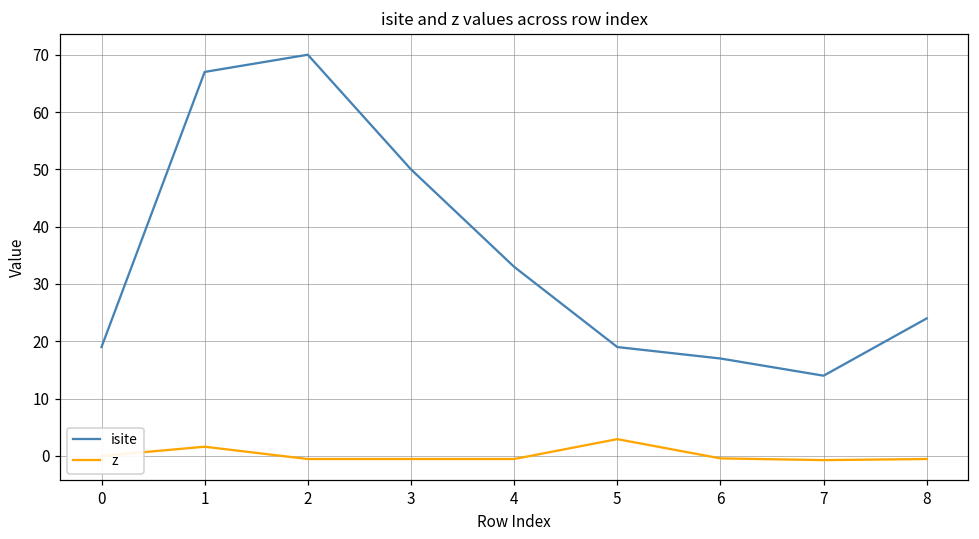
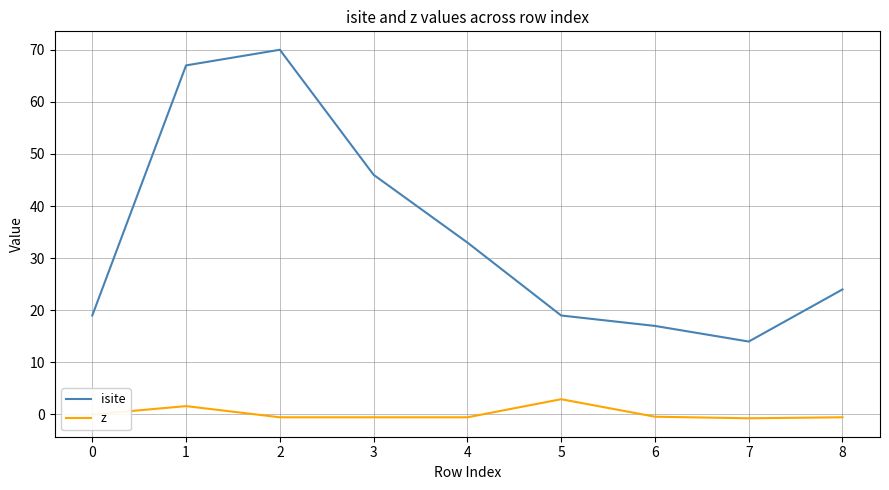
  {
    "isite": {
      "0": 19,
      "1": 67,
      "2": 70,
-     "3": 50,
+     "3": 46,
      "4": 33,
      "5": 19,
      "6": 17,
      "7": 14,
      "8": 24
    },
    "z": {
      "1": 2,
      "2": -1,
      "3": -1,
      "4": -1,
      "5": 3,
      "6": 0,
      "7": -1,
      "8": -1
    }
  }
